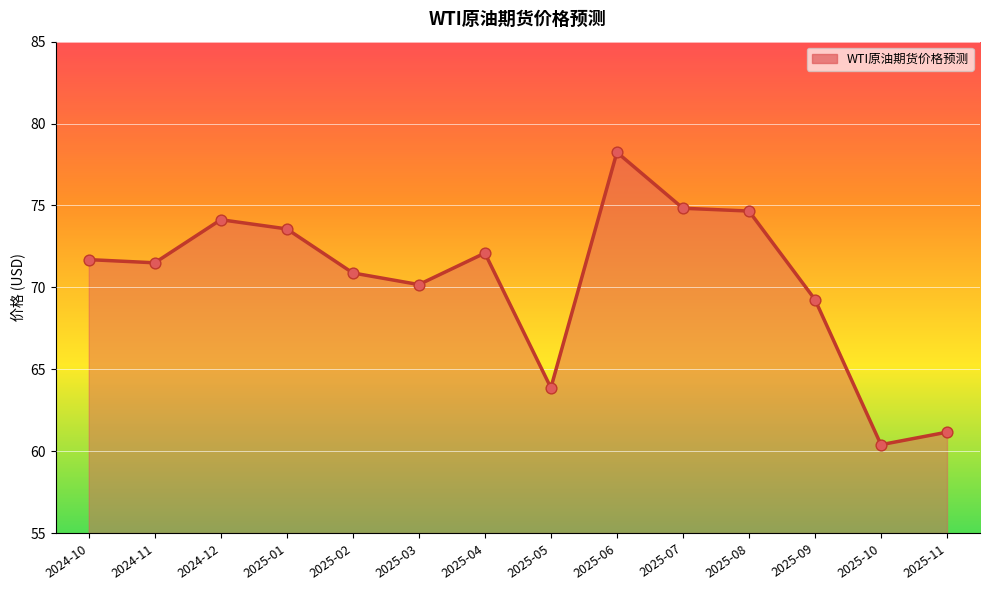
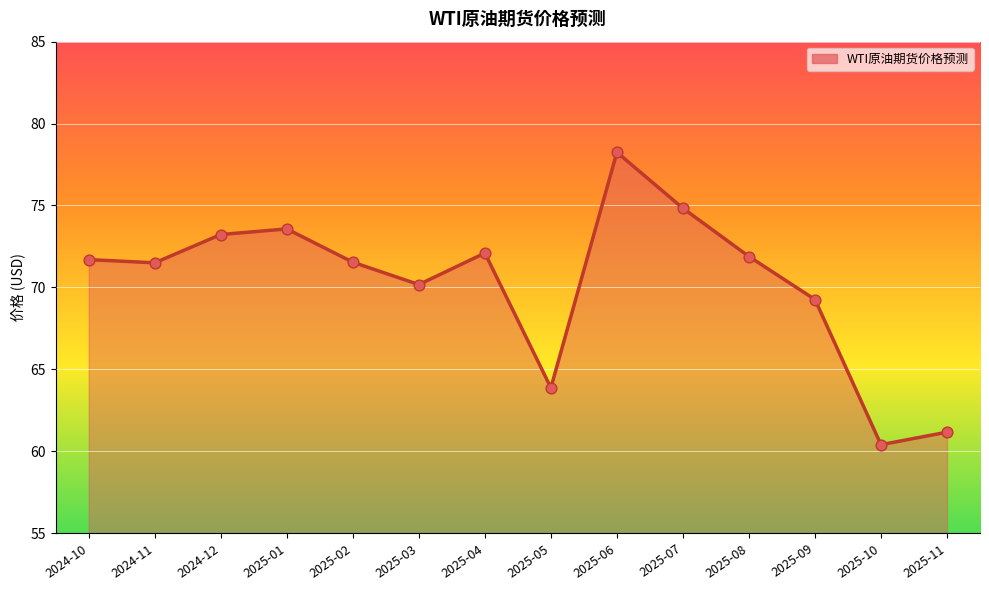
  {
    "2024-10": 71.7,
    "2024-11": 71.5,
-   "2024-12": 74.1,
+   "2024-12": 73.2,
    "2025-01": 73.6,
-   "2025-02": 70.9,
+   "2025-02": 71.5,
    "2025-03": 70.2,
    "2025-04": 72.1,
    "2025-05": 63.9,
    "2025-06": 78.2,
    "2025-07": 74.8,
-   "2025-08": 74.7,
+   "2025-08": 71.9,
    "2025-09": 69.3,
    "2025-10": 60.4,
    "2025-11": 61.2
  }
